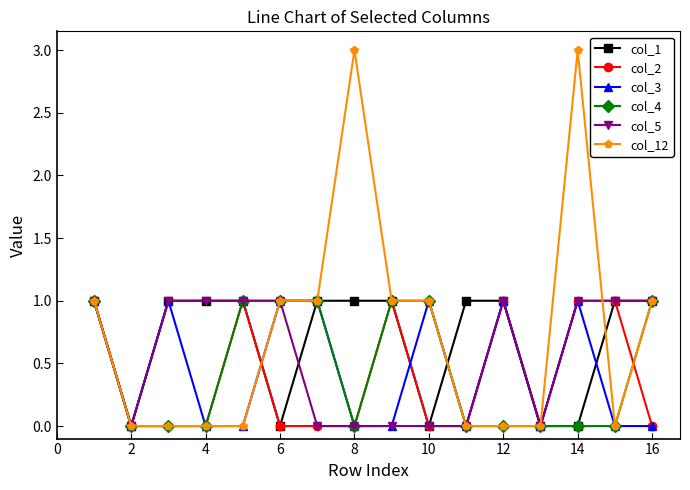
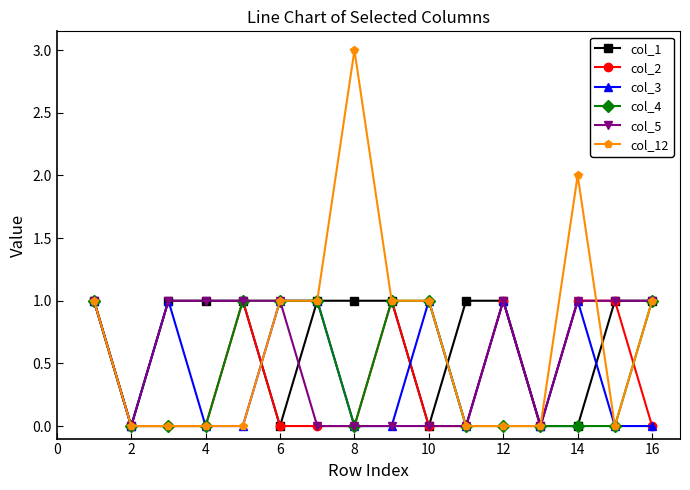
  {
    "col_1": {
      "8": 1
    },
    "col_12": {
      "8": 3,
-     "14": 3
+     "14": 2
    }
  }
